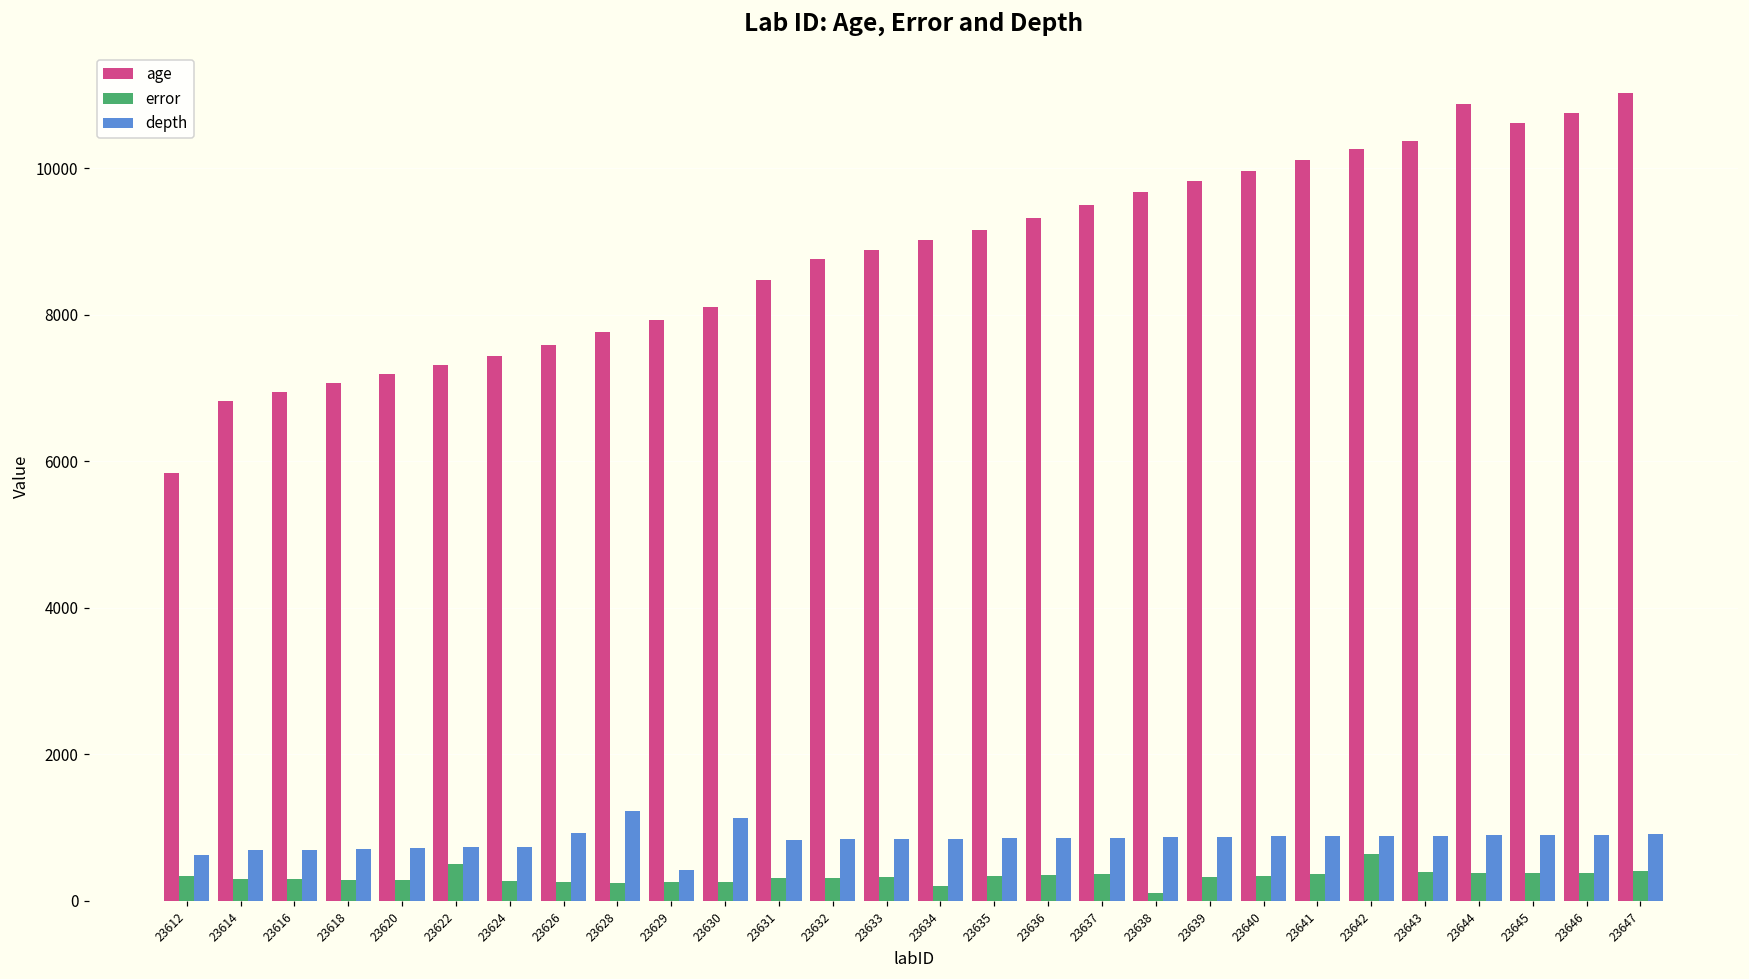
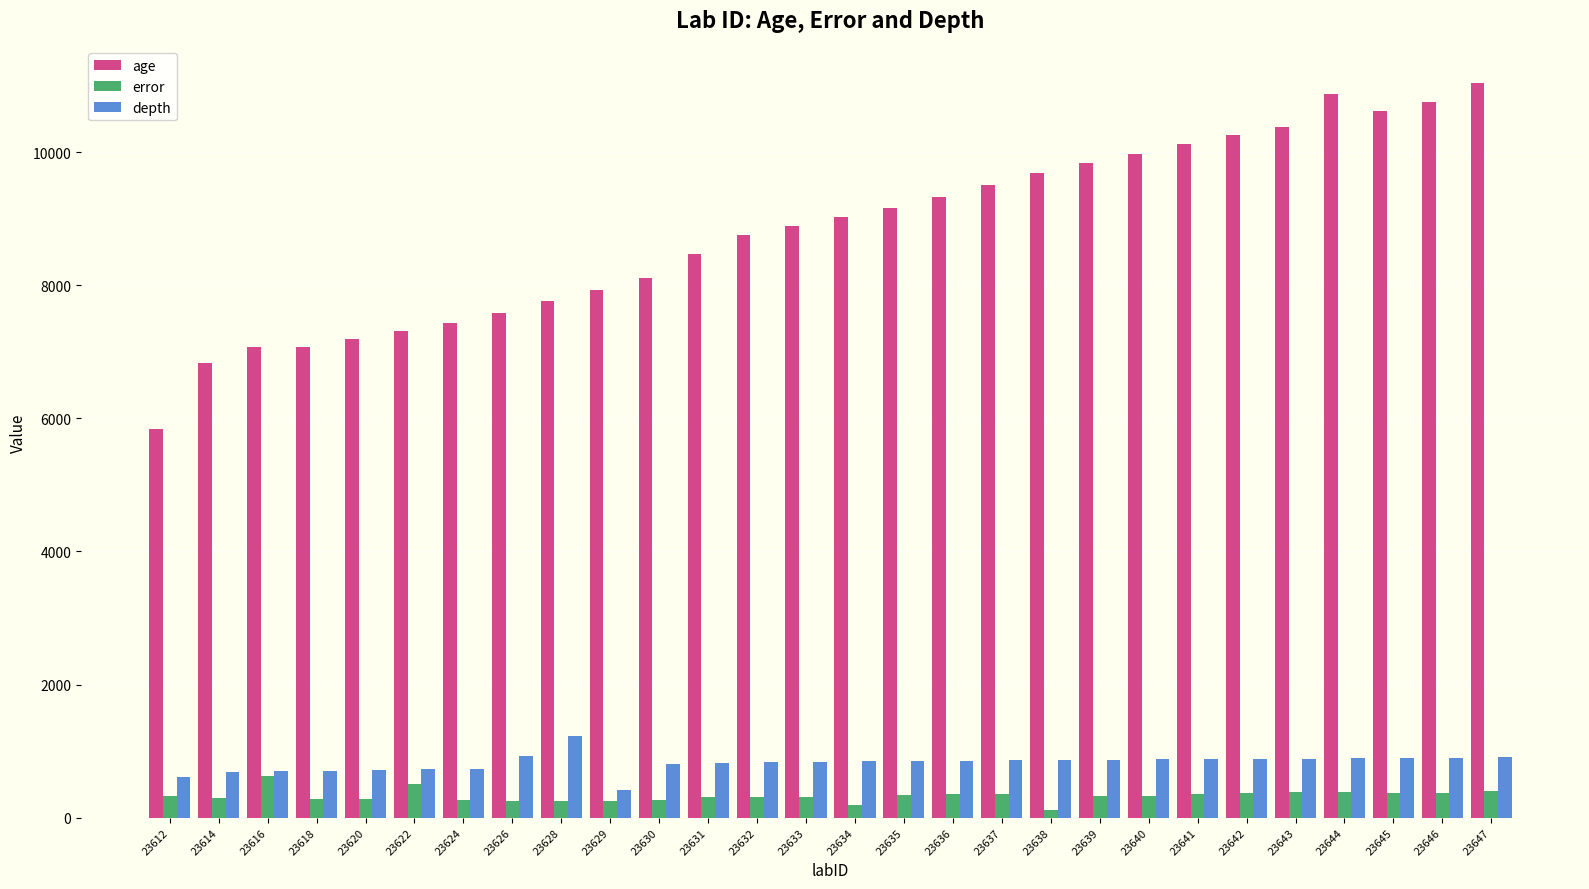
  {
    "age": {
      "23612": 5800,
      "23614": 6800,
-     "23616": 6900,
+     "23616": 7100,
      "23618": 7100,
      "23620": 7200,
      "23622": 7300,
      "23624": 7400,
      "23626": 7600,
      "23628": 7800,
      "23629": 7900,
      "23630": 8100,
      "23631": 8500,
      "23632": 8800,
      "23633": 8900,
      "23634": 9000,
      "23635": 9200,
      "23636": 9300,
      "23637": 9500,
      "23638": 9700,
      "23639": 9800,
      "23640": 10000,
      "23641": 10100,
      "23642": 10300,
      "23643": 10400,
      "23644": 10900,
      "23645": 10600,
      "23646": 10800,
      "23647": 11000
    },
    "error": {
      "23612": 300,
      "23614": 300,
-     "23616": 300,
+     "23616": 600,
      "23618": 300,
      "23620": 300,
      "23622": 500,
      "23624": 300,
      "23626": 300,
      "23628": 200,
      "23629": 200,
      "23630": 300,
      "23631": 300,
      "23632": 300,
      "23633": 300,
      "23634": 200,
      "23635": 300,
      "23636": 400,
      "23637": 400,
      "23638": 100,
      "23639": 300,
      "23640": 300,
      "23641": 400,
-     "23642": 600,
+     "23642": 400,
      "23643": 400,
      "23644": 400,
      "23645": 400,
      "23646": 400,
      "23647": 400
    },
    "depth": {
      "23612": 600,
      "23614": 700,
      "23616": 700,
      "23618": 700,
      "23620": 700,
      "23622": 700,
      "23624": 700,
      "23626": 900,
      "23628": 1200,
      "23629": 400,
-     "23630": 1100,
+     "23630": 800,
      "23631": 800,
      "23632": 800,
      "23633": 800,
      "23634": 800,
      "23635": 900,
      "23636": 900,
      "23637": 900,
      "23638": 900,
      "23639": 900,
      "23640": 900,
      "23641": 900,
      "23642": 900,
      "23643": 900,
      "23644": 900,
      "23645": 900,
      "23646": 900,
      "23647": 900
    }
  }
